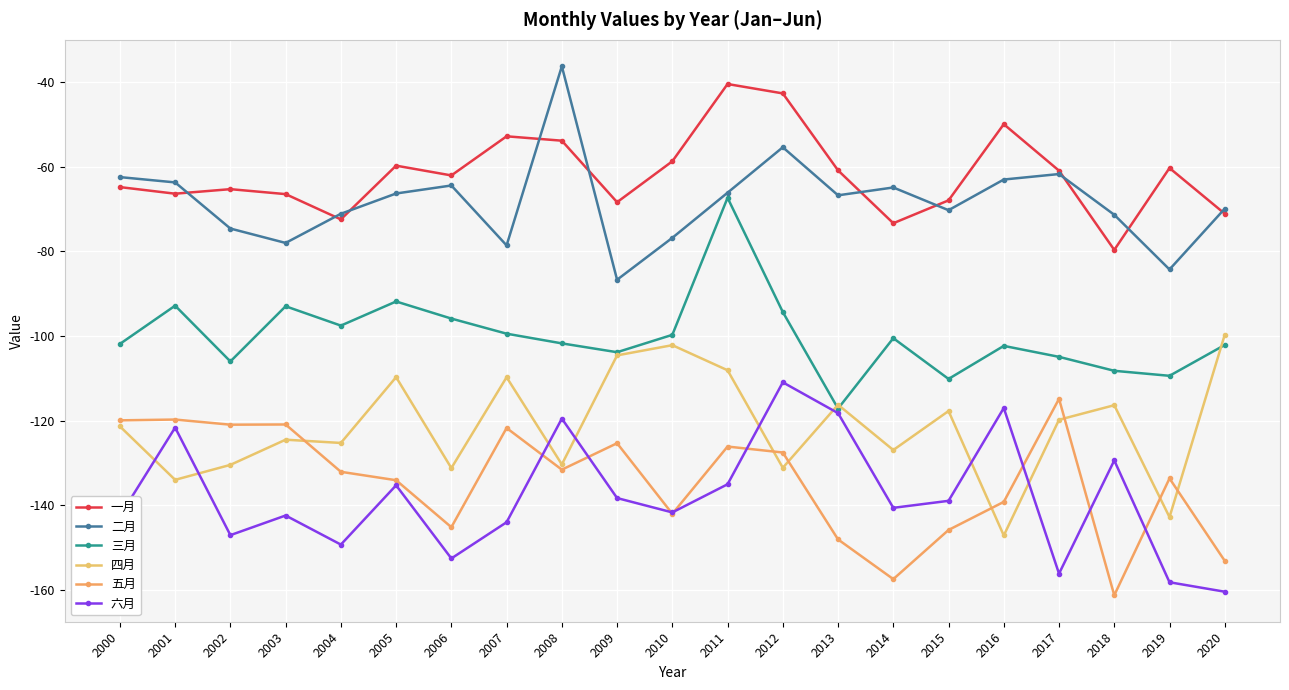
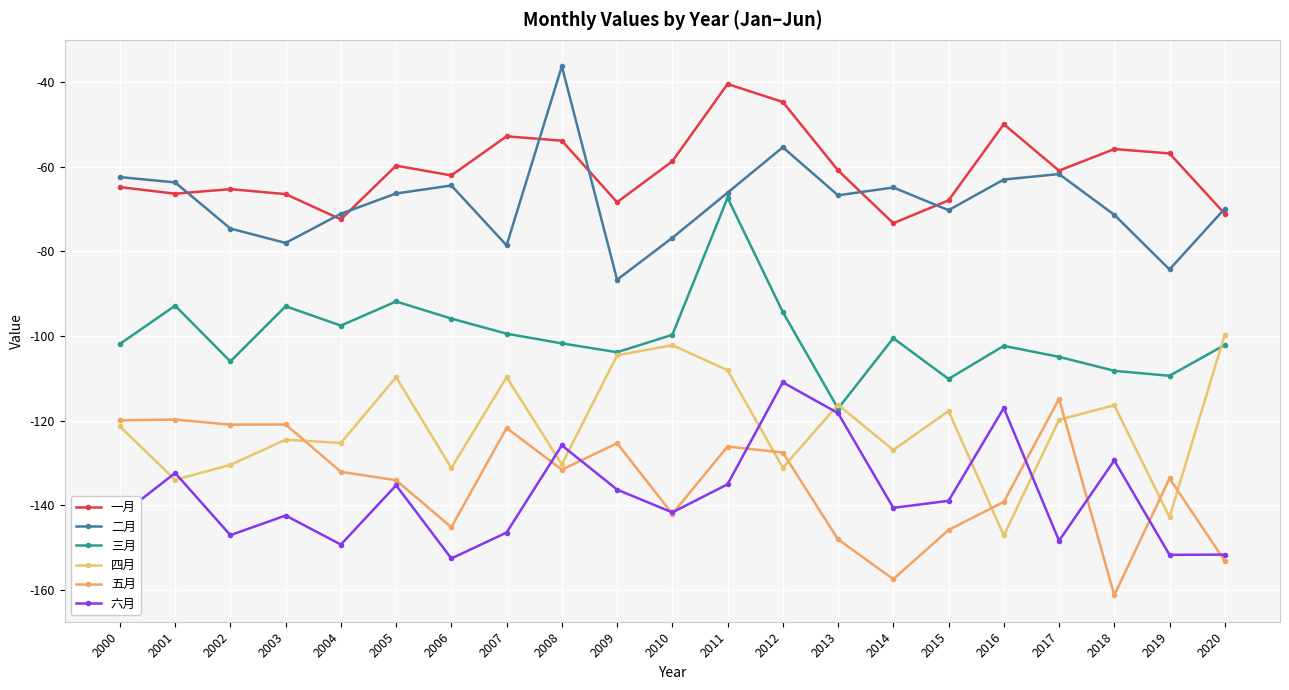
  {
    "一月": {
      "2000": -65,
      "2001": -66,
      "2002": -65,
      "2003": -67,
      "2004": -72,
      "2005": -60,
      "2006": -62,
      "2007": -53,
      "2008": -54,
      "2009": -68,
      "2010": -59,
      "2011": -40,
-     "2012": -43,
+     "2012": -45,
      "2013": -61,
      "2014": -73,
      "2015": -68,
      "2016": -50,
      "2017": -61,
-     "2018": -80,
-     "2019": -60,
+     "2018": -56,
+     "2019": -57,
      "2020": -71
    },
    "六月": {
-     "2001": -122,
+     "2001": -132,
      "2002": -147,
      "2003": -142,
      "2004": -149,
      "2005": -135,
      "2006": -153,
-     "2007": -144,
-     "2008": -120,
-     "2009": -138,
+     "2007": -146,
+     "2008": -126,
+     "2009": -136,
      "2011": -135,
      "2012": -111,
      "2013": -118,
      "2014": -141,
      "2015": -139,
      "2016": -117,
-     "2017": -156,
+     "2017": -148,
      "2018": -129,
-     "2019": -158,
-     "2020": -160
+     "2019": -152,
+     "2020": -152
    }
  }
